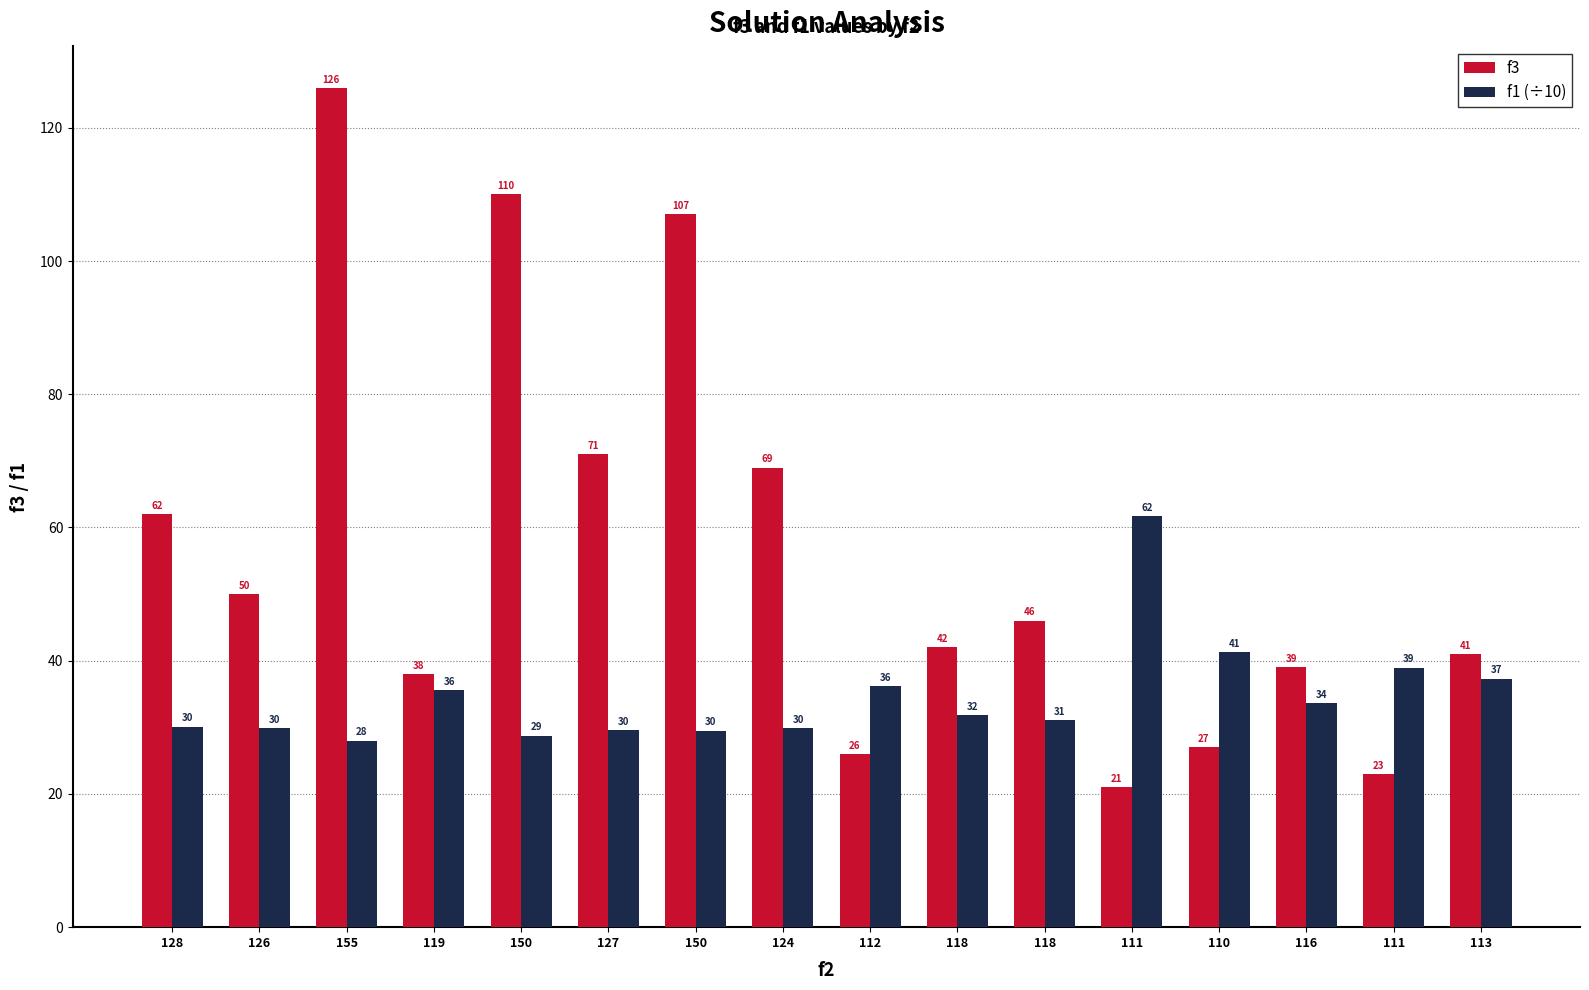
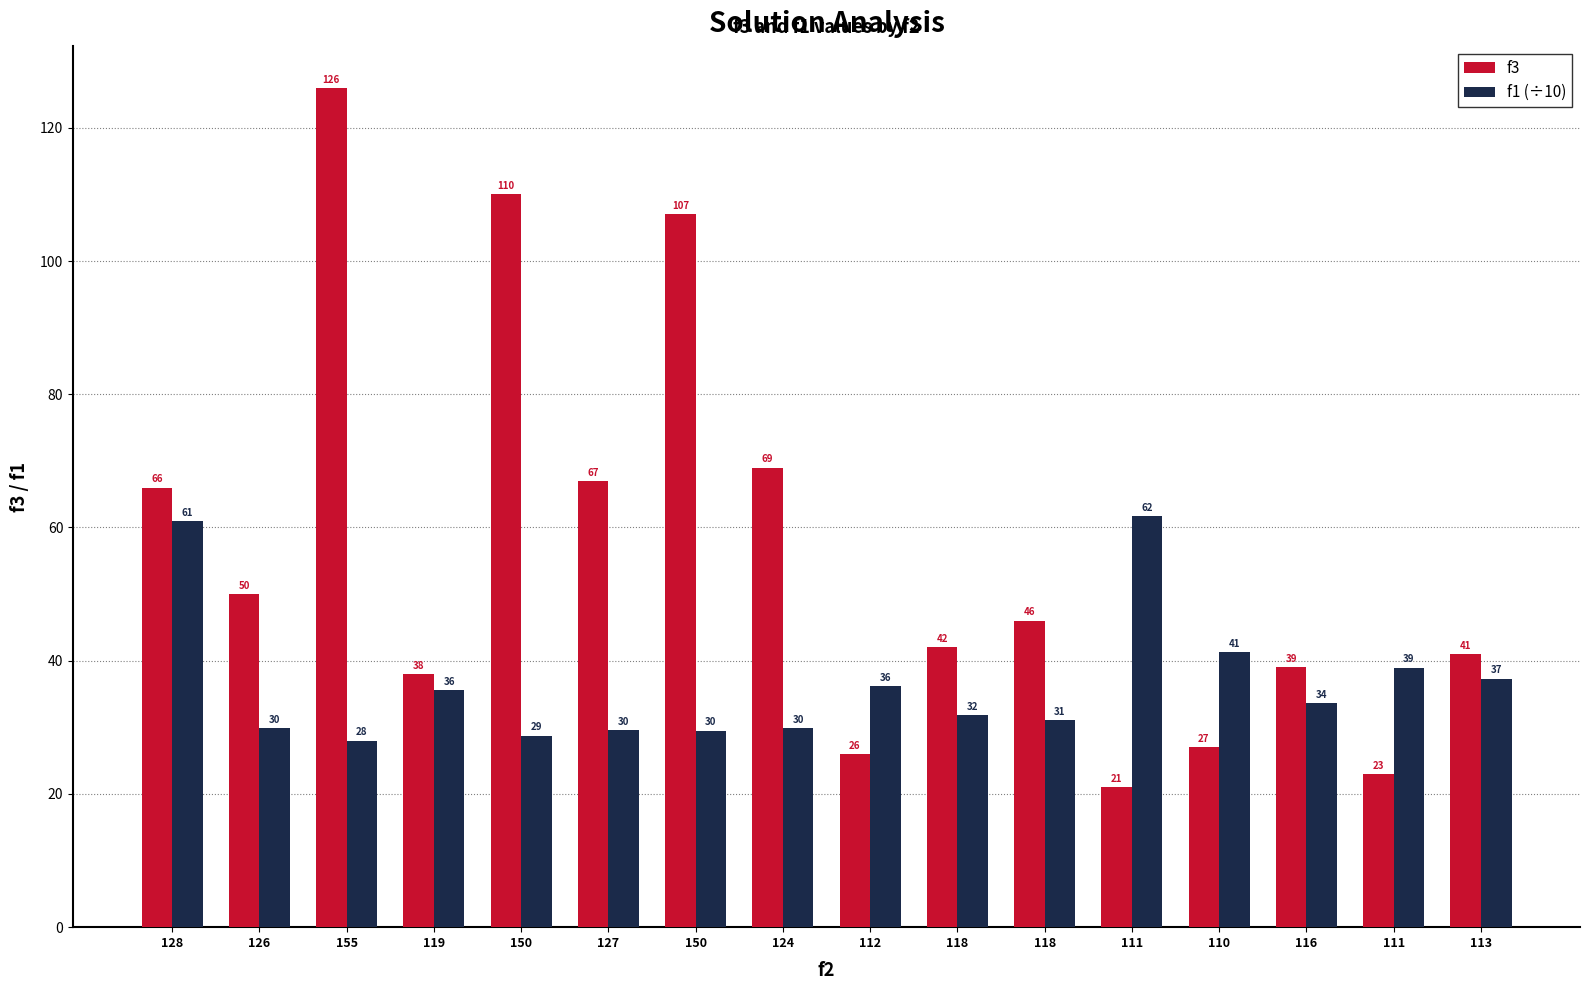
  {
    "f3": {
-     "128": 62,
+     "128": 66,
      "126": 50,
      "155": 126,
      "119": 38,
-     "127": 71,
+     "127": 67,
      "124": 69,
      "112": 26,
      "110": 27,
      "116": 39,
      "113": 41
    },
    "f1 (÷10)": {
-     "128": 30,
+     "128": 61,
      "126": 30,
      "155": 28,
      "119": 36,
      "127": 30,
      "124": 30,
      "112": 36,
      "110": 41,
      "116": 34,
      "113": 37
    }
  }
